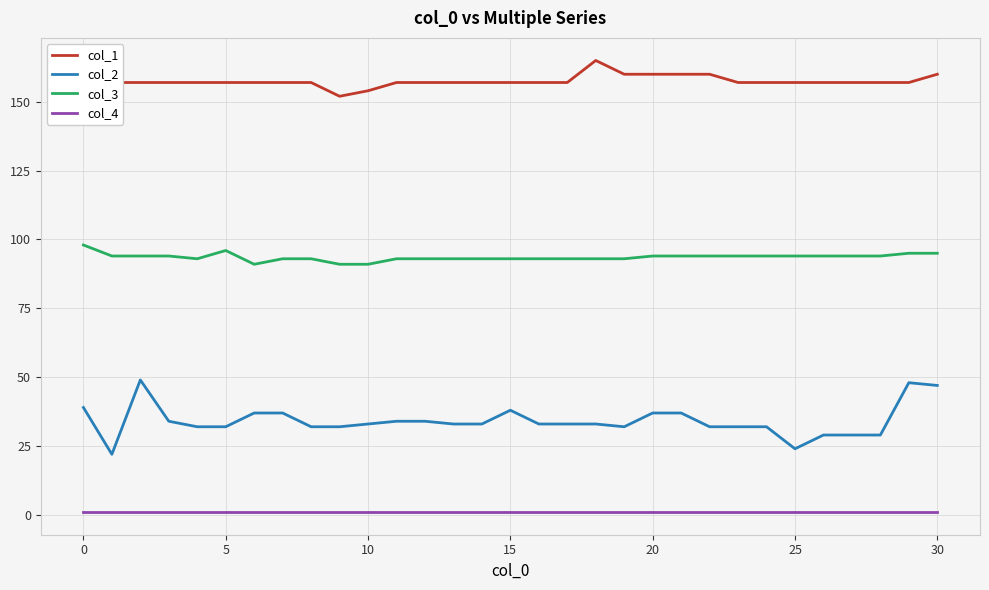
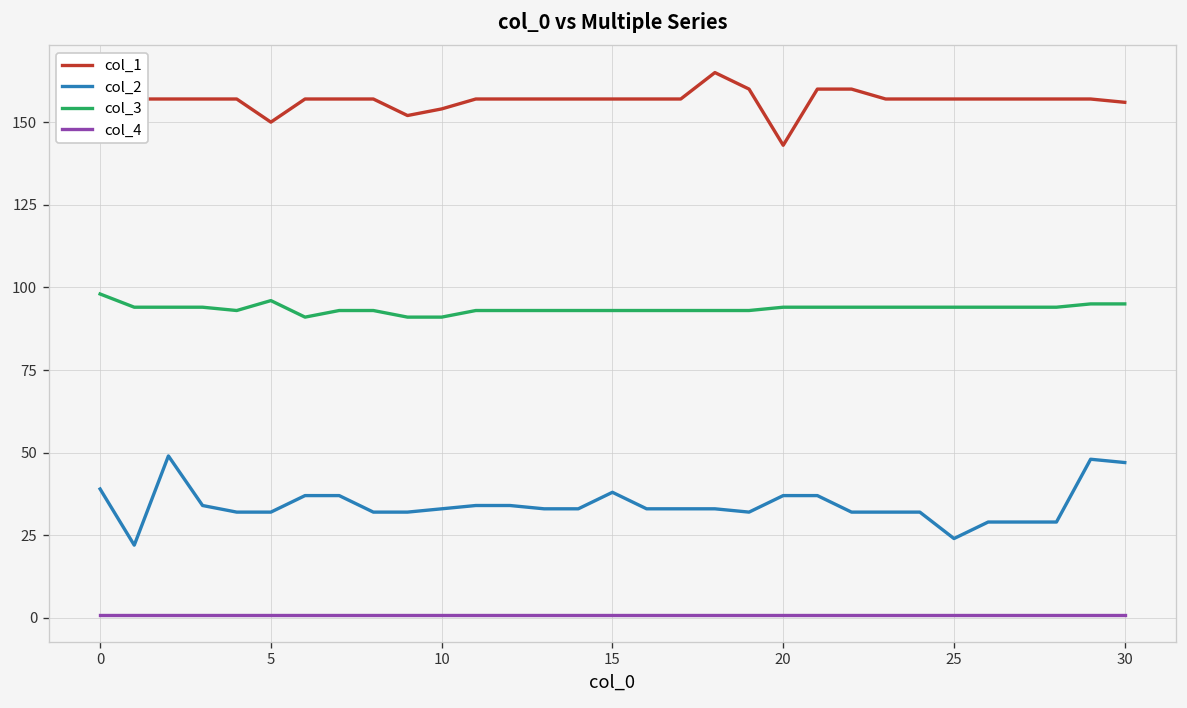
  {
    "col_1": {
-     "5": 157,
+     "5": 150,
      "10": 154,
      "15": 157,
-     "20": 160,
+     "20": 143,
      "25": 157,
-     "30": 160
+     "30": 156
    },
    "col_2": {
      "0": 39,
      "5": 32,
      "10": 33,
      "15": 38,
      "20": 37,
      "25": 24,
      "30": 47
    },
    "col_3": {
      "0": 98,
      "5": 96,
      "10": 91,
      "15": 93,
      "20": 94,
      "25": 94,
      "30": 95
    },
    "col_4": {
      "0": 1,
      "5": 1,
      "10": 1,
      "15": 1,
      "20": 1,
      "25": 1,
      "30": 1
    }
  }
